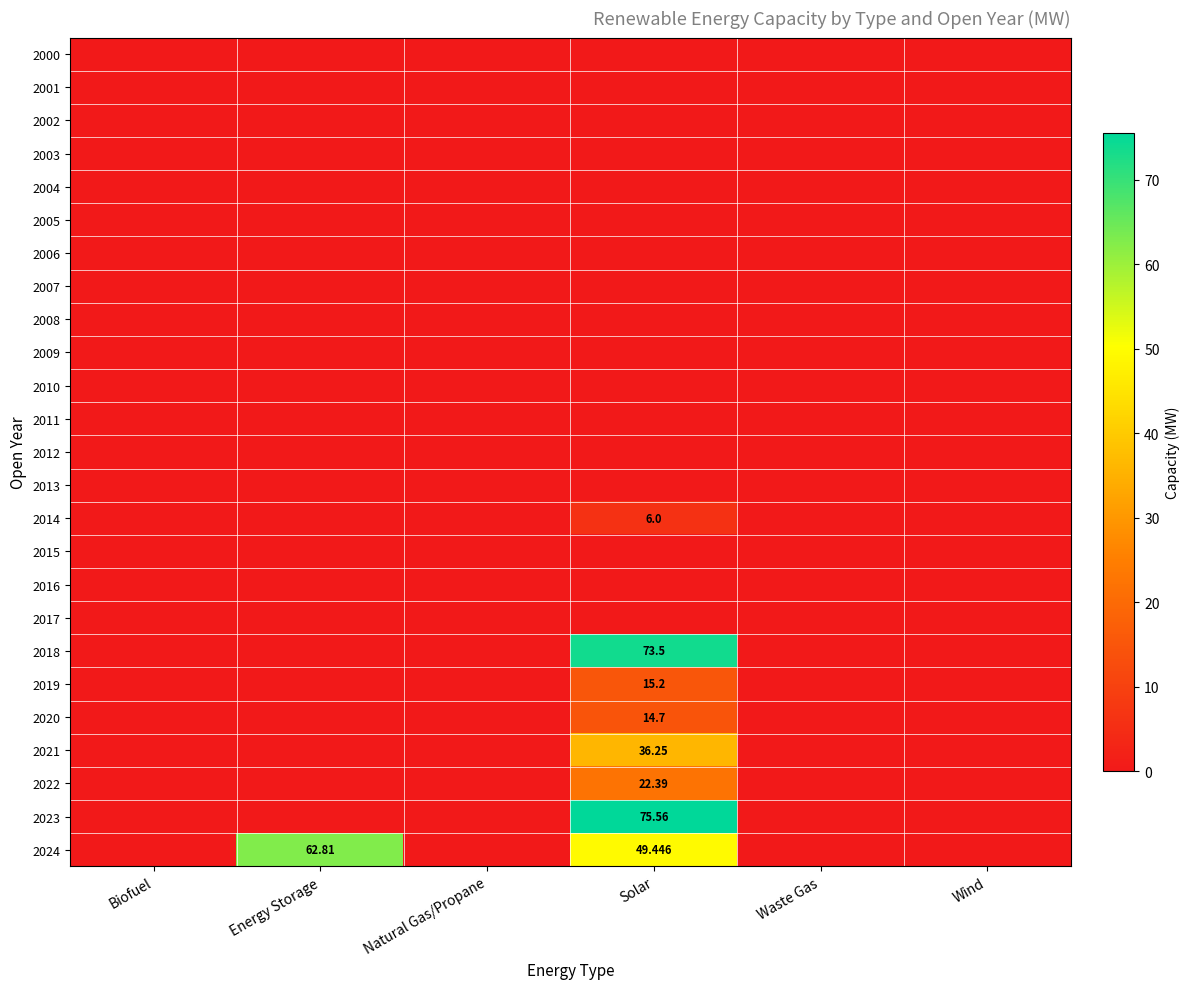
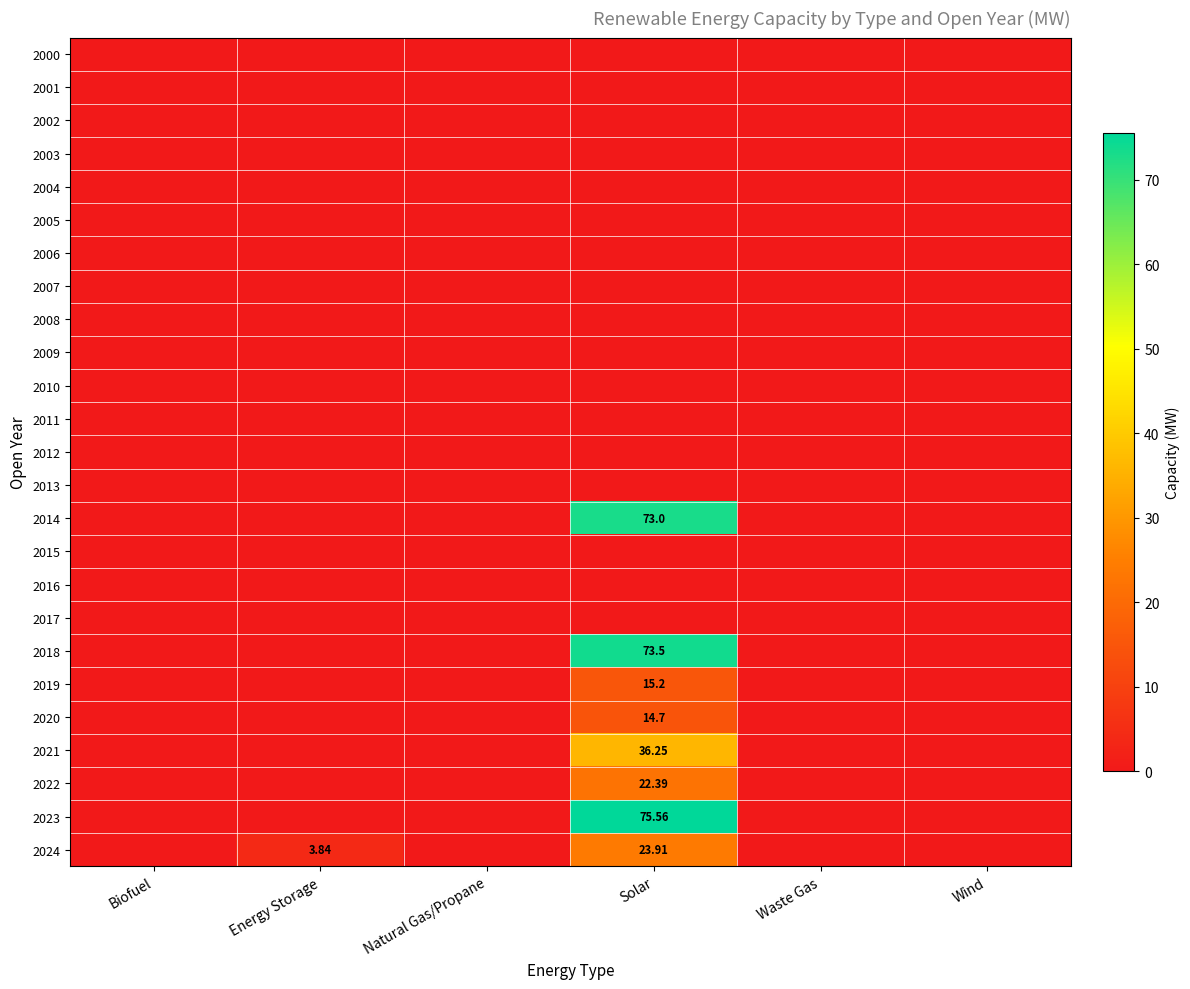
  {
    "2014": {
-     "Solar": 6.0
+     "Solar": 73.0
    },
    "2018": {
      "Solar": 73.5
    },
    "2019": {
      "Solar": 15.2
    },
    "2020": {
      "Solar": 14.7
    },
    "2021": {
      "Solar": 36.25
    },
    "2022": {
      "Solar": 22.39
    },
    "2023": {
      "Solar": 75.56
    },
    "2024": {
-     "Energy Storage": 62.81,
-     "Solar": 49.446
+     "Energy Storage": 3.84,
+     "Solar": 23.91
    }
  }
